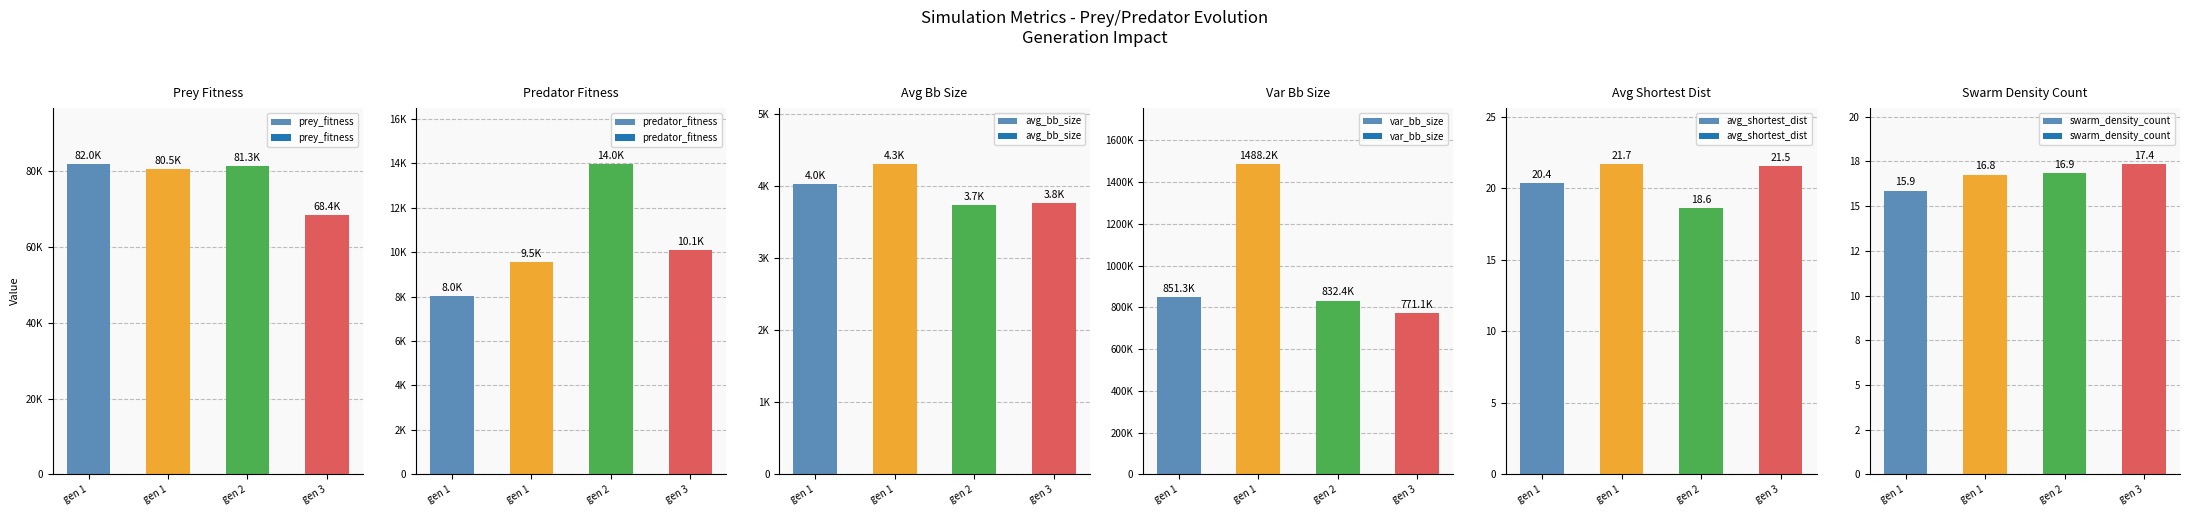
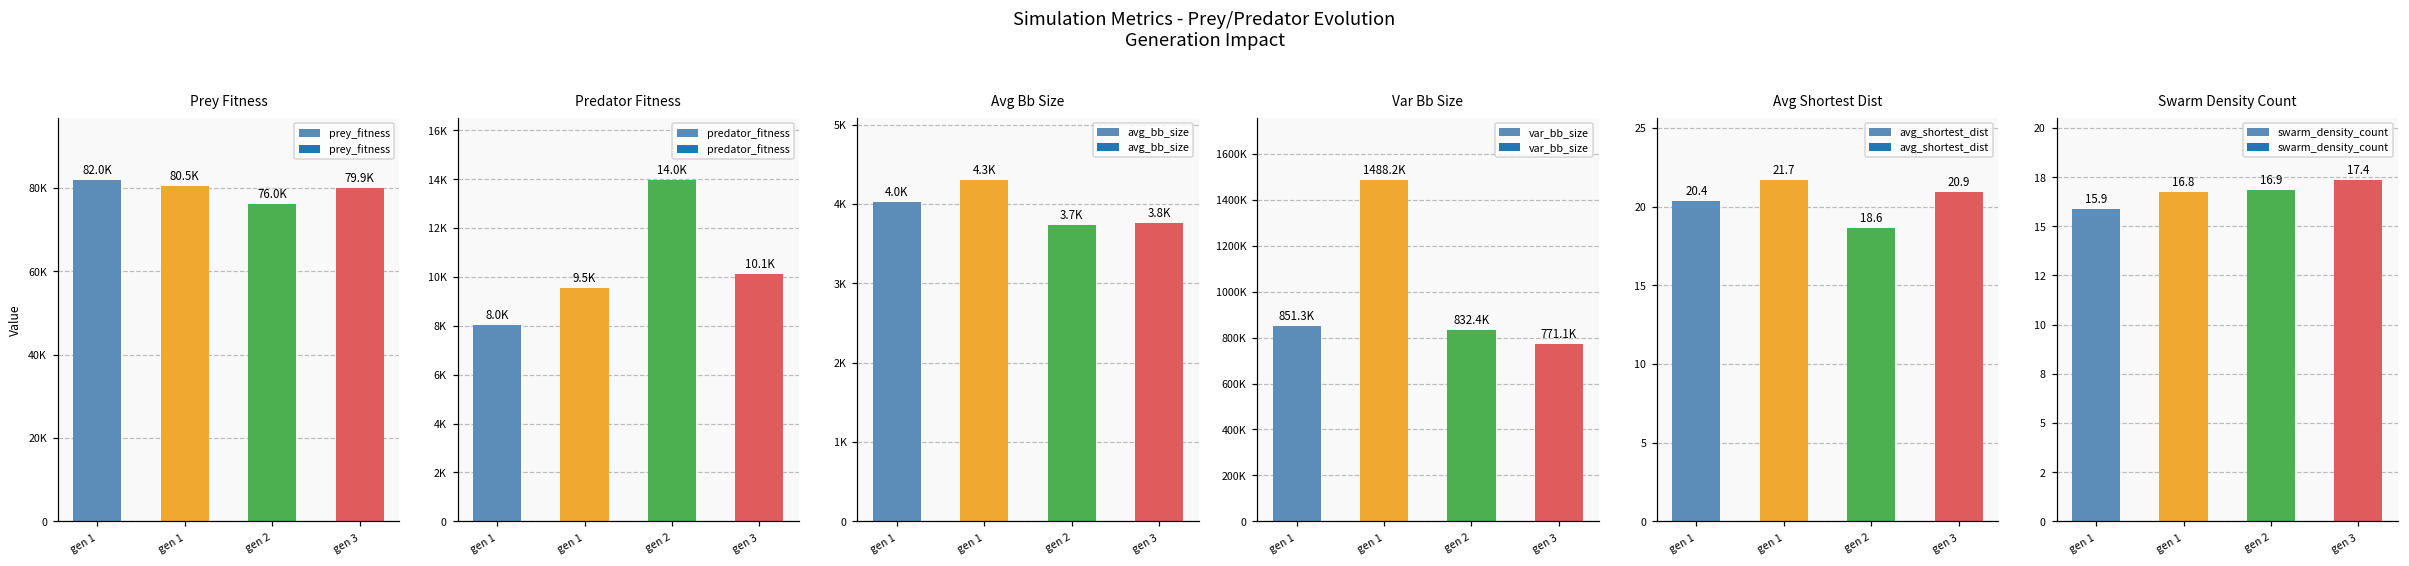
  {
    "Prey Fitness": {
-     "gen 2": "81.3K",
-     "gen 3": "68.4K"
+     "gen 2": "76.0K",
+     "gen 3": "79.9K"
    },
    "Predator Fitness": {
      "gen 2": "14.0K",
      "gen 3": "10.1K"
    },
    "Avg Bb Size": {
      "gen 2": "3.7K",
      "gen 3": "3.8K"
    },
    "Var Bb Size": {
      "gen 2": "832.4K",
      "gen 3": "771.1K"
    },
    "Avg Shortest Dist": {
      "gen 2": "18.6",
-     "gen 3": "21.5"
+     "gen 3": "20.9"
    },
    "Swarm Density Count": {
      "gen 2": "16.9",
      "gen 3": "17.4"
    }
  }
